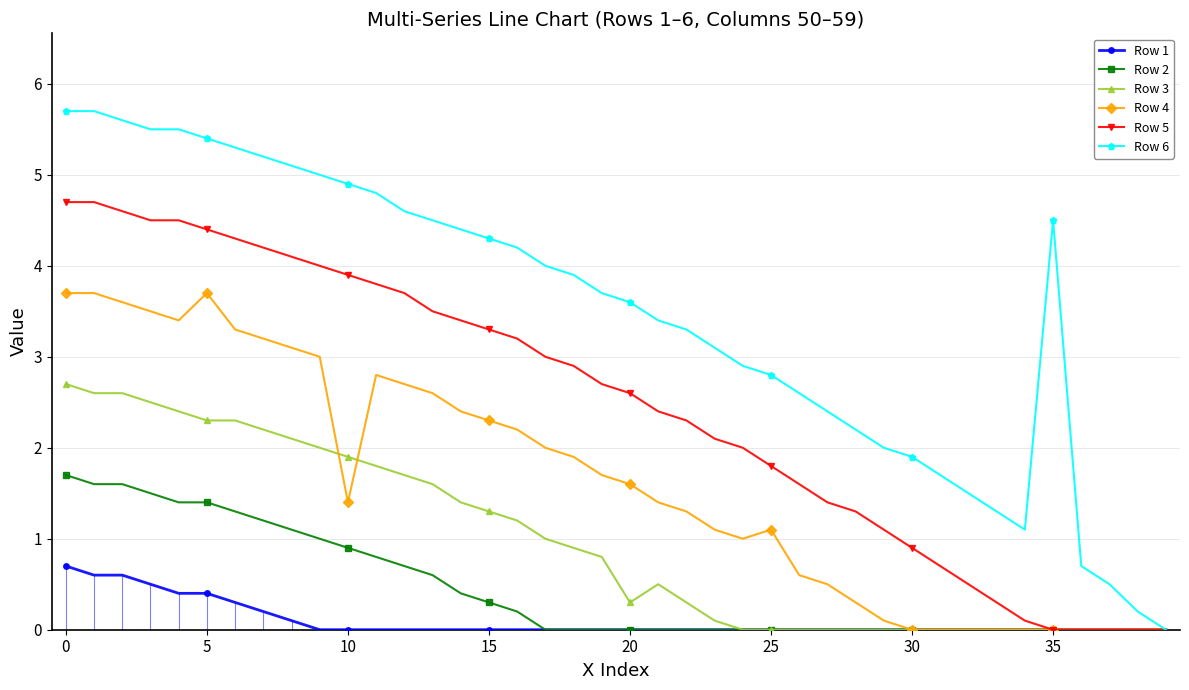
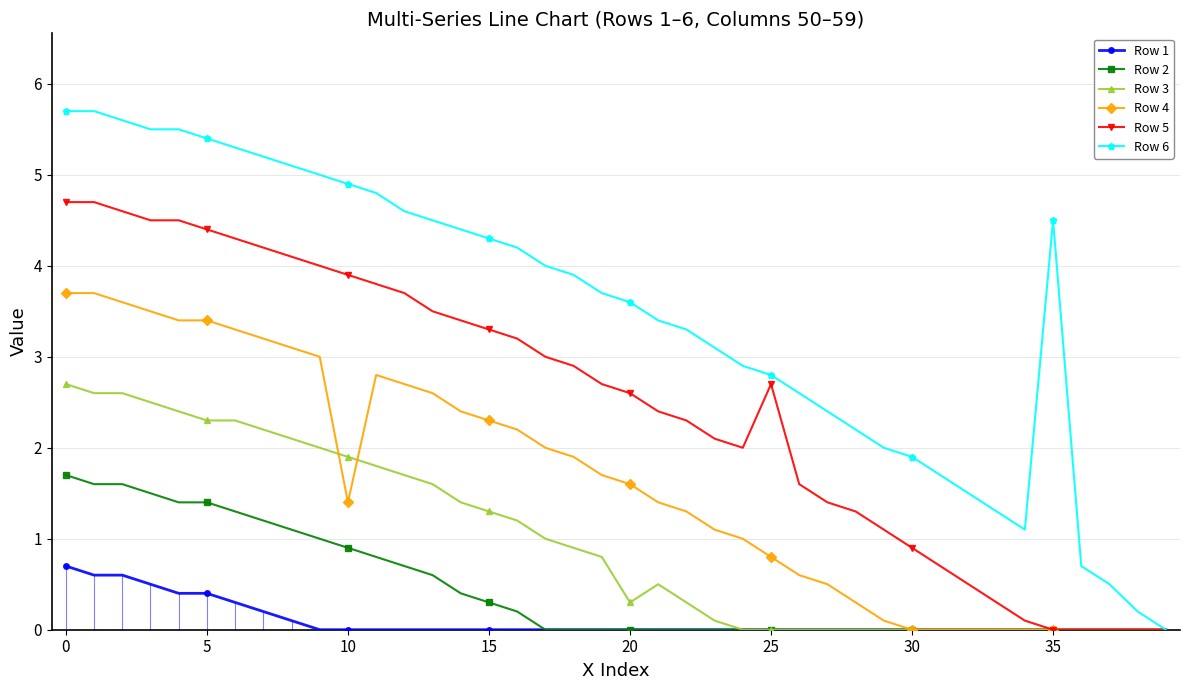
  {
    "Row 1": {
      "0": 0.7,
      "5": 0.4,
      "10": 0.0,
      "15": 0.0
    },
    "Row 2": {
      "0": 1.7,
      "5": 1.4,
      "10": 0.9,
      "15": 0.3
    },
    "Row 3": {
      "0": 2.7,
      "5": 2.3,
      "10": 1.9,
      "15": 1.3,
      "20": 0.3
    },
    "Row 4": {
      "0": 3.7,
-     "5": 3.7,
+     "5": 3.4,
      "10": 1.4,
      "15": 2.3,
      "20": 1.6,
-     "25": 1.1
+     "25": 0.8
    },
    "Row 5": {
      "0": 4.7,
      "5": 4.4,
      "10": 3.9,
      "15": 3.3,
      "20": 2.6,
-     "25": 1.8,
+     "25": 2.7,
      "30": 0.9
    },
    "Row 6": {
      "0": 5.7,
      "5": 5.4,
      "10": 4.9,
      "15": 4.3,
      "20": 3.6,
      "25": 2.8,
      "30": 1.9,
      "35": 4.5
    }
  }
